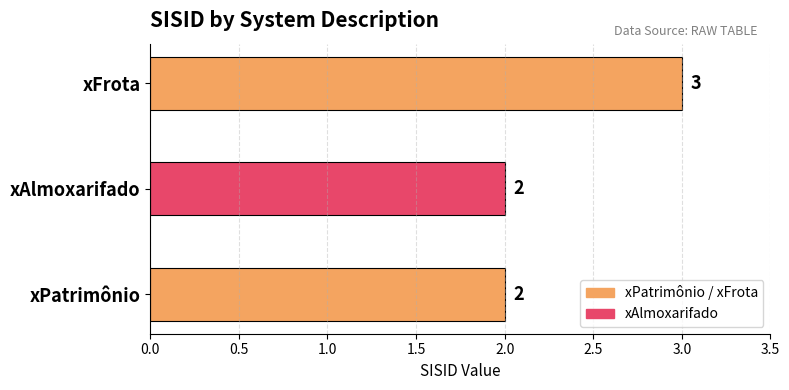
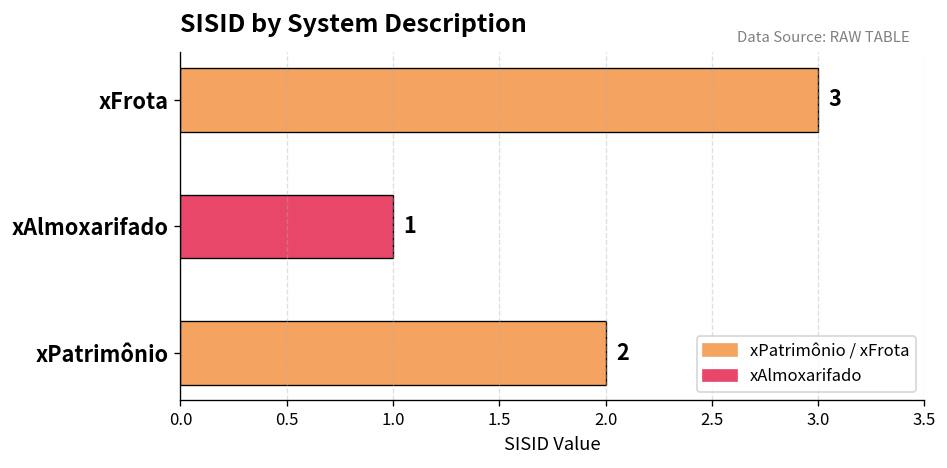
  {
    "xFrota": 3,
-   "xAlmoxarifado": 2,
+   "xAlmoxarifado": 1,
    "xPatrimônio": 2
  }
